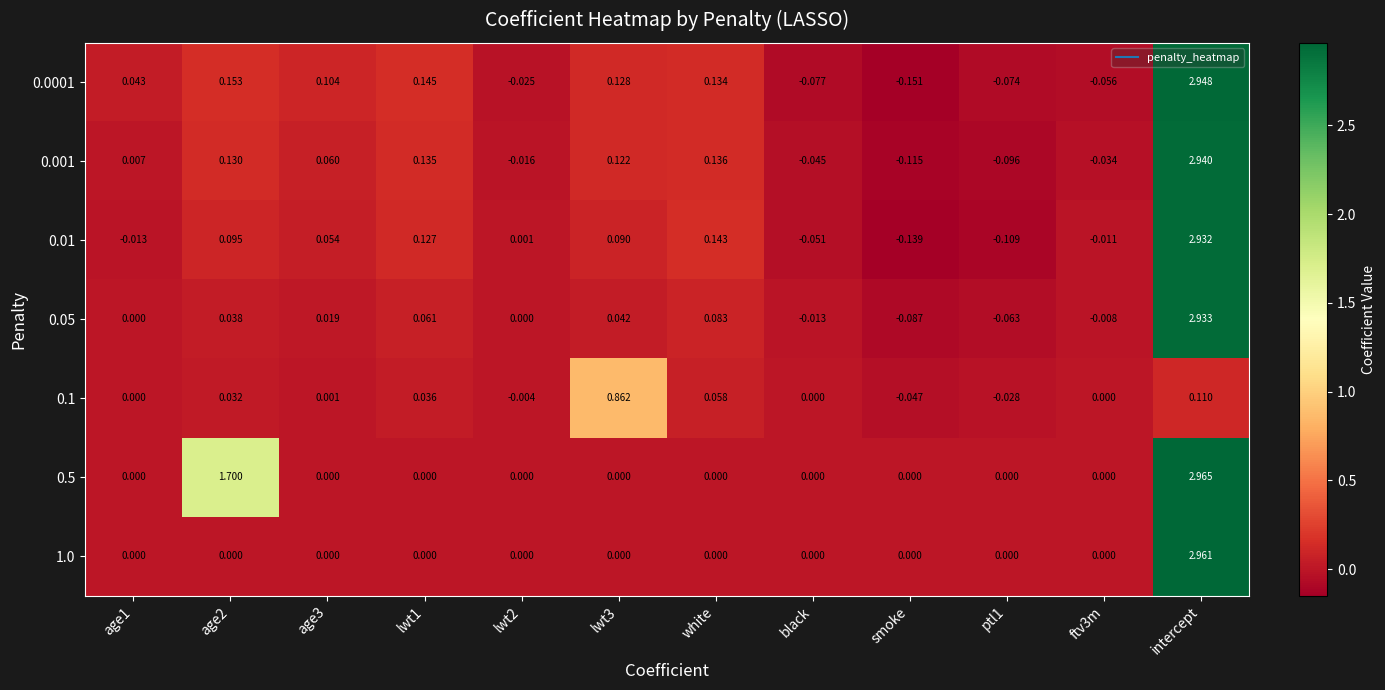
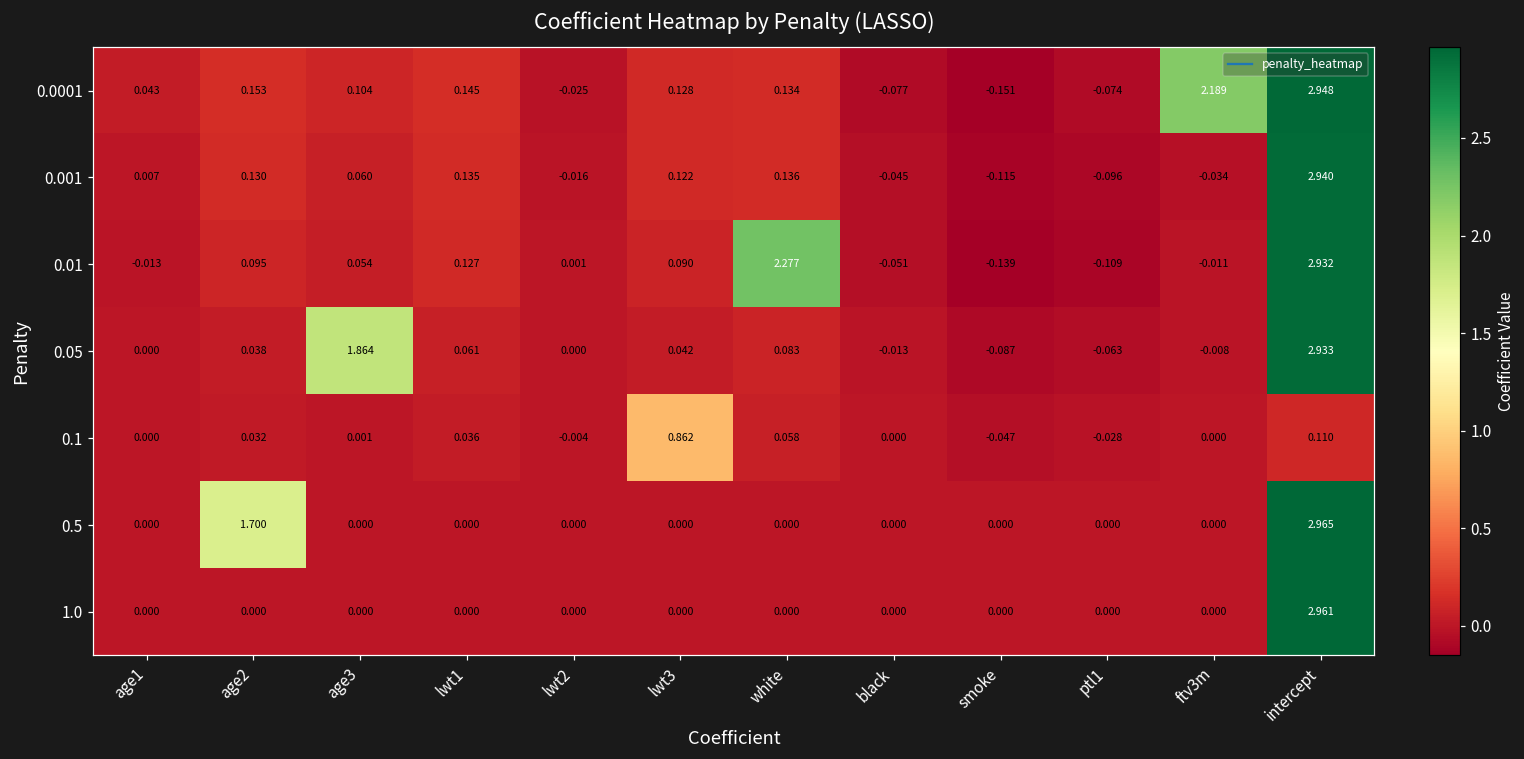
  {
    "0.0001": {
      "age1": 0.043,
      "age2": 0.153,
      "age3": 0.104,
      "lwt1": 0.145,
      "lwt2": -0.025,
      "lwt3": 0.128,
      "white": 0.134,
      "black": -0.077,
      "smoke": -0.151,
      "ptl1": -0.074,
-     "ftv3m": -0.056,
+     "ftv3m": 2.189,
      "intercept": 2.948
    },
    "0.001": {
      "age1": 0.007,
      "age2": 0.130,
      "age3": 0.060,
      "lwt1": 0.135,
      "lwt2": -0.016,
      "lwt3": 0.122,
      "white": 0.136,
      "black": -0.045,
      "smoke": -0.115,
      "ptl1": -0.096,
      "ftv3m": -0.034,
      "intercept": 2.940
    },
    "0.01": {
      "age1": -0.013,
      "age2": 0.095,
      "age3": 0.054,
      "lwt1": 0.127,
      "lwt2": 0.001,
      "lwt3": 0.090,
-     "white": 0.143,
+     "white": 2.277,
      "black": -0.051,
      "smoke": -0.139,
      "ptl1": -0.109,
      "ftv3m": -0.011,
      "intercept": 2.932
    },
    "0.05": {
      "age1": 0.000,
      "age2": 0.038,
-     "age3": 0.019,
+     "age3": 1.864,
      "lwt1": 0.061,
      "lwt2": 0.000,
      "lwt3": 0.042,
      "white": 0.083,
      "black": -0.013,
      "smoke": -0.087,
      "ptl1": -0.063,
      "ftv3m": -0.008,
      "intercept": 2.933
    },
    "0.1": {
      "age1": 0.000,
      "age2": 0.032,
      "age3": 0.001,
      "lwt1": 0.036,
      "lwt2": -0.004,
      "lwt3": 0.862,
      "white": 0.058,
      "black": 0.000,
      "smoke": -0.047,
      "ptl1": -0.028,
      "ftv3m": 0.000,
      "intercept": 0.110
    },
    "0.5": {
      "age1": 0.000,
      "age2": 1.700,
      "age3": 0.000,
      "lwt1": 0.000,
      "lwt2": 0.000,
      "lwt3": 0.000,
      "white": 0.000,
      "black": 0.000,
      "smoke": 0.000,
      "ptl1": 0.000,
      "ftv3m": 0.000,
      "intercept": 2.965
    },
    "1.0": {
      "age1": 0.000,
      "age2": 0.000,
      "age3": 0.000,
      "lwt1": 0.000,
      "lwt2": 0.000,
      "lwt3": 0.000,
      "white": 0.000,
      "black": 0.000,
      "smoke": 0.000,
      "ptl1": 0.000,
      "ftv3m": 0.000,
      "intercept": 2.961
    }
  }
